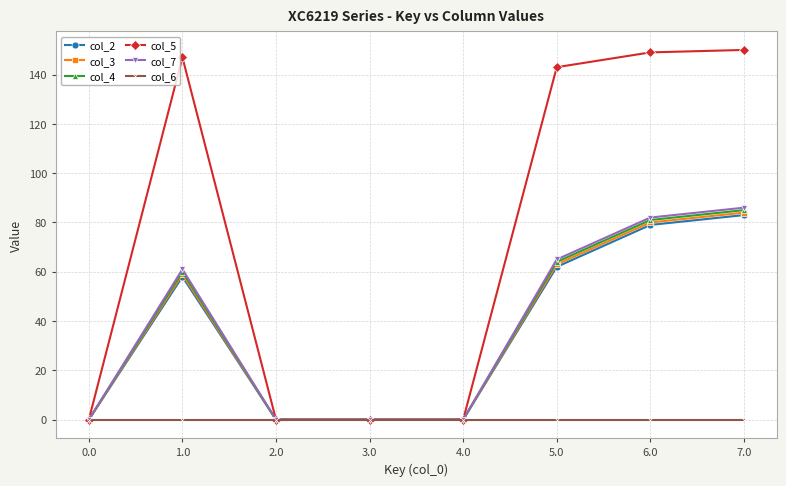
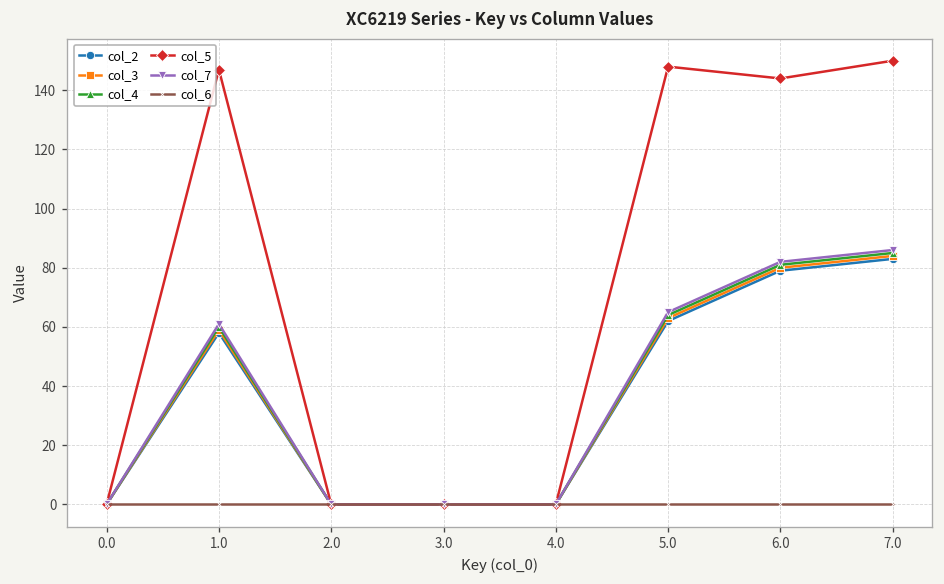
  {
    "col_5": {
      "1.0": 147,
-     "5.0": 143,
-     "6.0": 149,
+     "5.0": 148,
+     "6.0": 144,
      "7.0": 150
    },
    "col_6": {
      "1.0": 0,
      "5.0": 0,
      "6.0": 0,
      "7.0": 0
    }
  }
